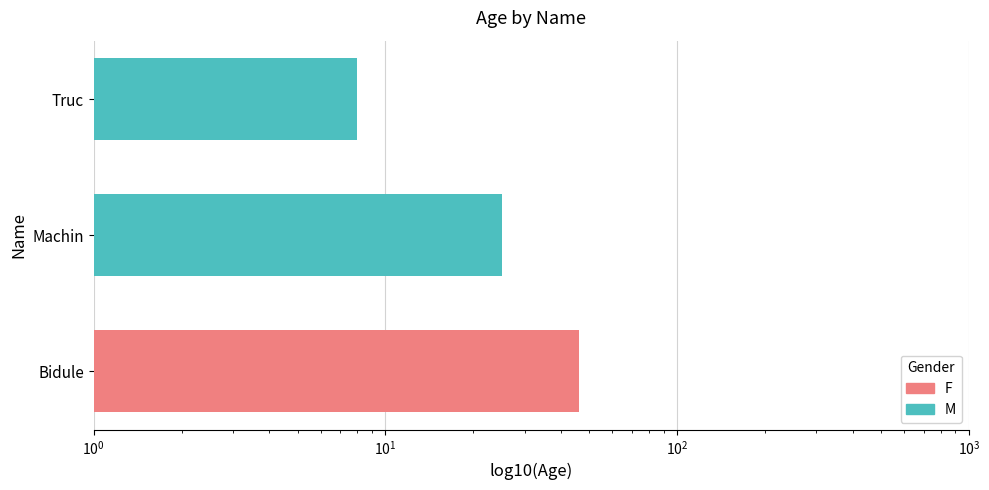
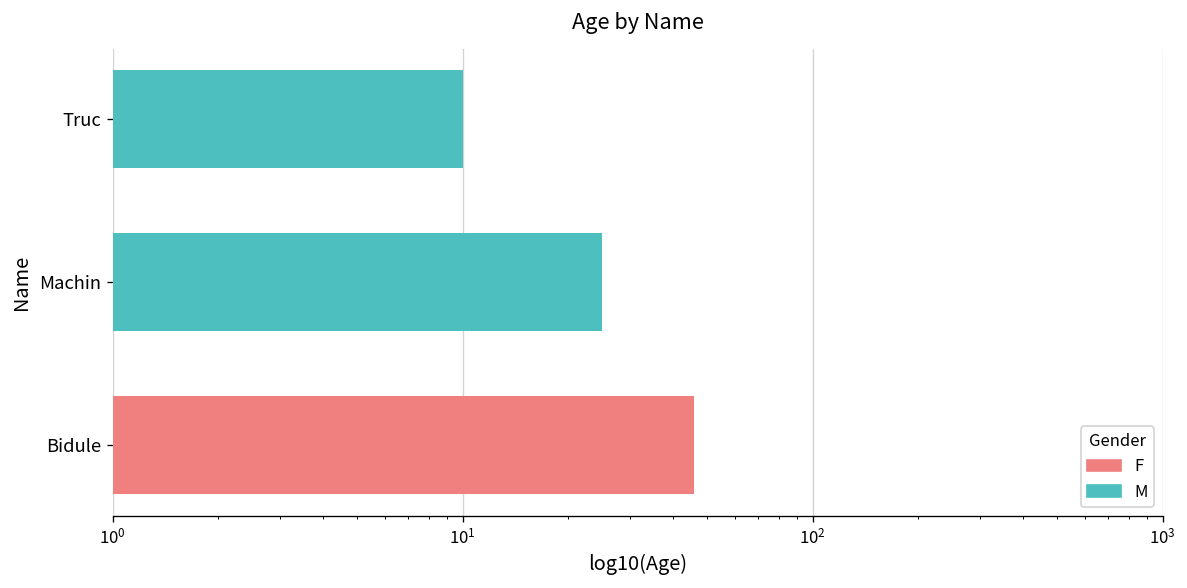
  {
-   "Truc": 8,
+   "Truc": 10,
    "Machin": 25,
    "Bidule": 46
  }
